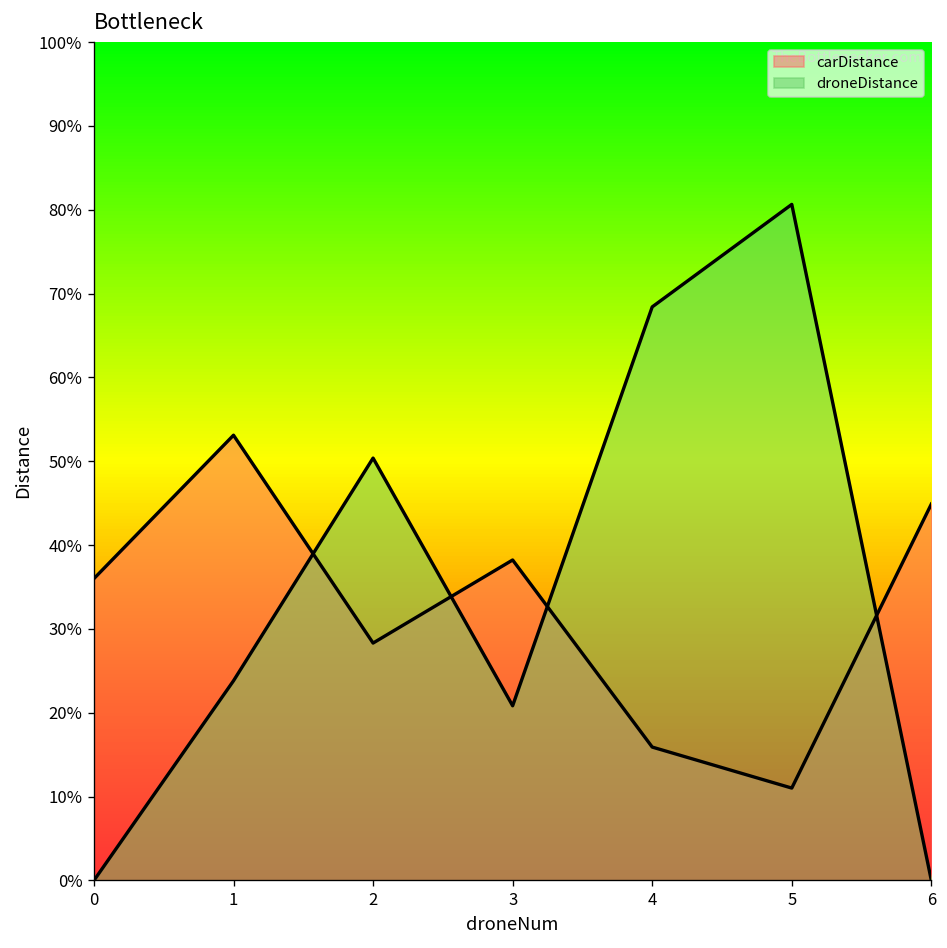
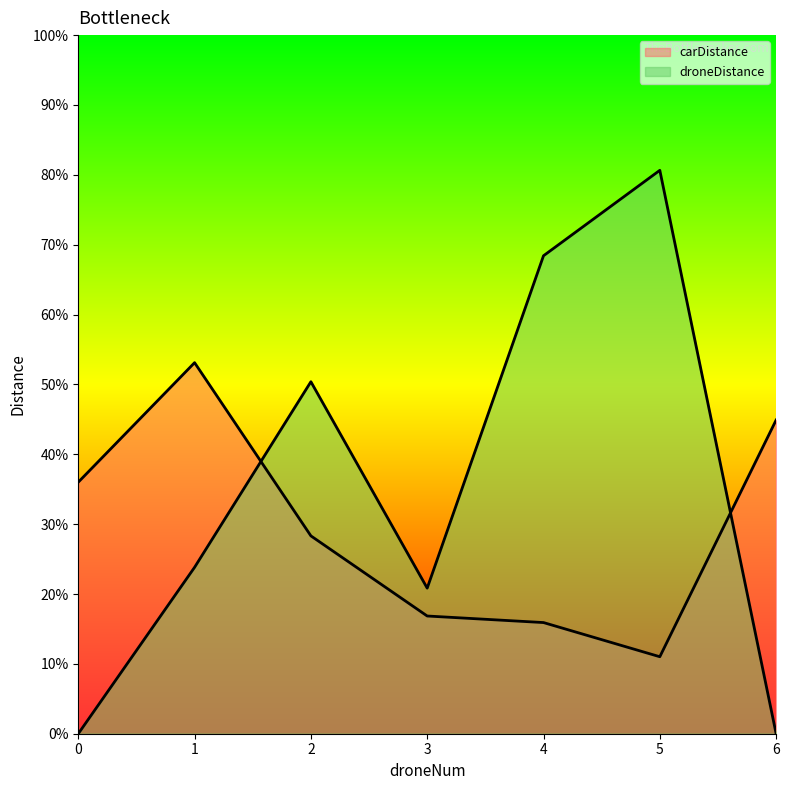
  {
    "carDistance": {
      "0": "36%",
      "1": "53%",
      "2": "28%",
-     "3": "38%",
+     "3": "17%",
      "4": "16%",
      "5": "11%",
      "6": "45%"
    },
    "droneDistance": {
      "0": "0%",
      "1": "24%",
      "2": "50%",
      "3": "21%",
      "4": "68%",
      "5": "81%",
      "6": "0%"
    }
  }
